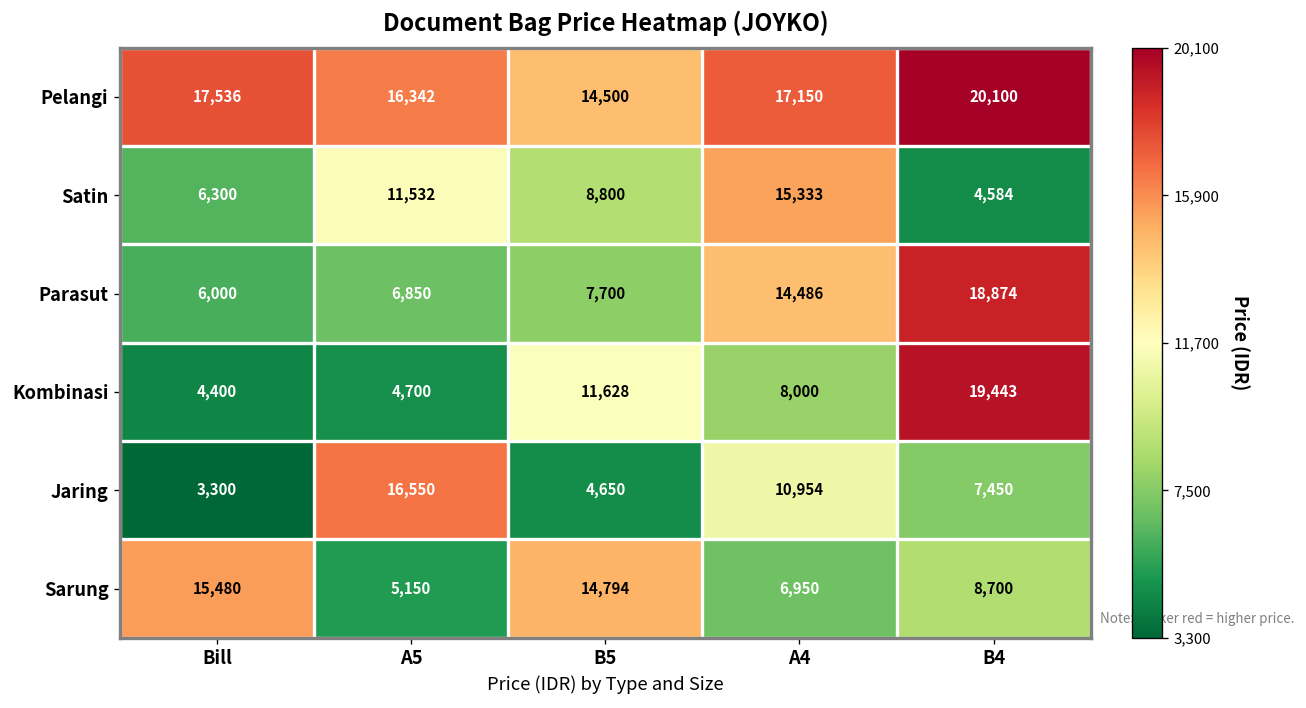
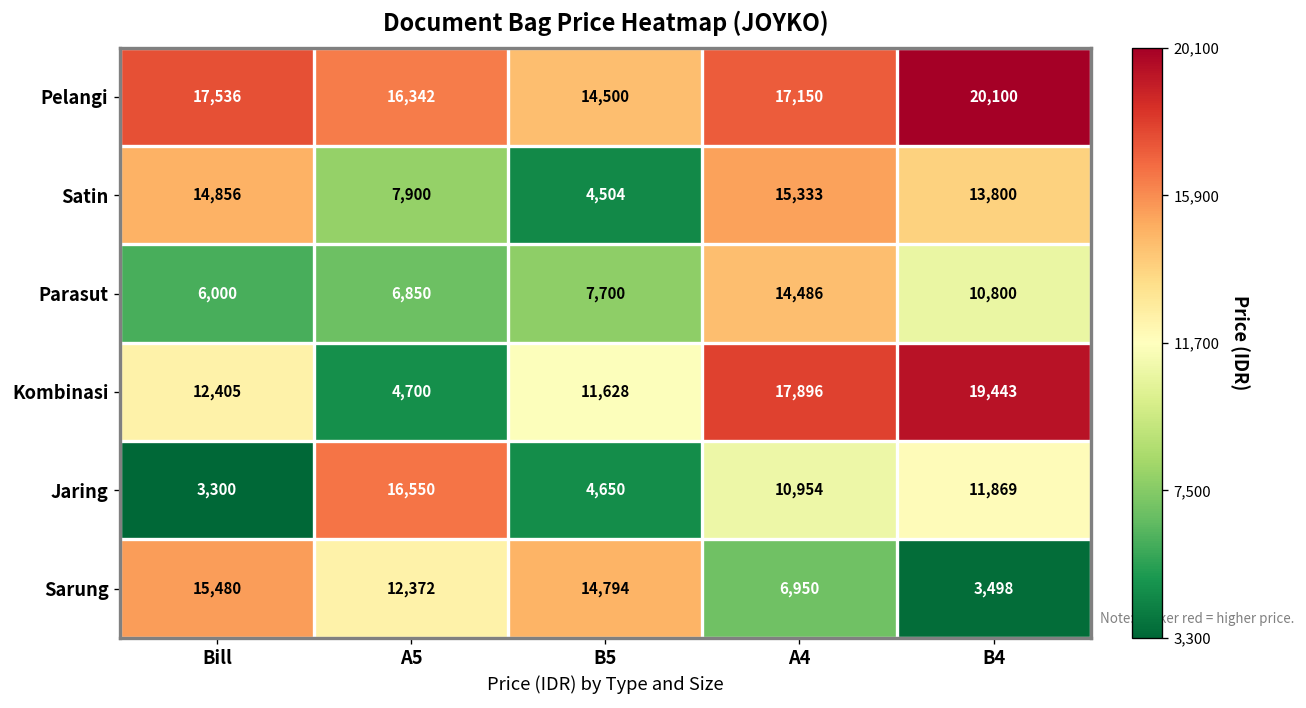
  {
    "Pelangi": {
      "Bill": "17,536",
      "A5": "16,342",
      "B5": "14,500",
      "A4": "17,150",
      "B4": "20,100"
    },
    "Satin": {
-     "Bill": "6,300",
-     "A5": "11,532",
-     "B5": "8,800",
+     "Bill": "14,856",
+     "A5": "7,900",
+     "B5": "4,504",
      "A4": "15,333",
-     "B4": "4,584"
+     "B4": "13,800"
    },
    "Parasut": {
      "Bill": "6,000",
      "A5": "6,850",
      "B5": "7,700",
      "A4": "14,486",
-     "B4": "18,874"
+     "B4": "10,800"
    },
    "Kombinasi": {
-     "Bill": "4,400",
+     "Bill": "12,405",
      "A5": "4,700",
      "B5": "11,628",
-     "A4": "8,000",
+     "A4": "17,896",
      "B4": "19,443"
    },
    "Jaring": {
      "Bill": "3,300",
      "A5": "16,550",
      "B5": "4,650",
      "A4": "10,954",
-     "B4": "7,450"
+     "B4": "11,869"
    },
    "Sarung": {
      "Bill": "15,480",
-     "A5": "5,150",
+     "A5": "12,372",
      "B5": "14,794",
      "A4": "6,950",
-     "B4": "8,700"
+     "B4": "3,498"
    }
  }
